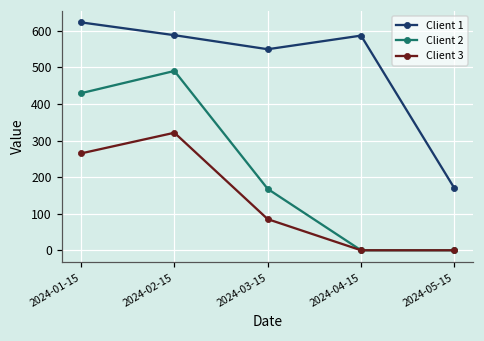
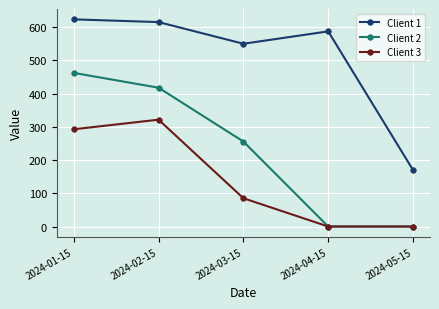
  {
    "Client 1": {
      "2024-01-15": 620,
-     "2024-02-15": 590,
+     "2024-02-15": 620,
      "2024-03-15": 550,
      "2024-04-15": 590,
      "2024-05-15": 170
    },
    "Client 2": {
-     "2024-01-15": 430,
-     "2024-02-15": 490,
-     "2024-03-15": 170
+     "2024-01-15": 460,
+     "2024-02-15": 420,
+     "2024-03-15": 260
    },
    "Client 3": {
-     "2024-01-15": 270,
+     "2024-01-15": 290,
      "2024-02-15": 320,
      "2024-03-15": 90
    }
  }
